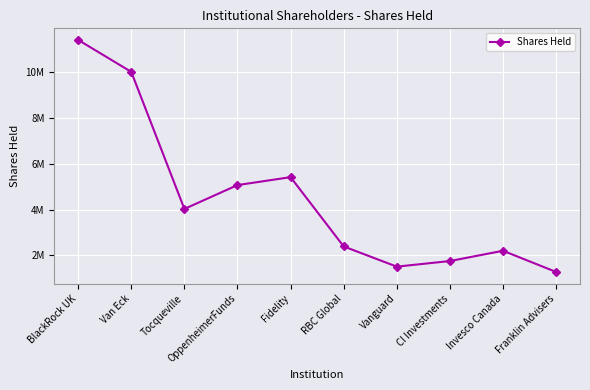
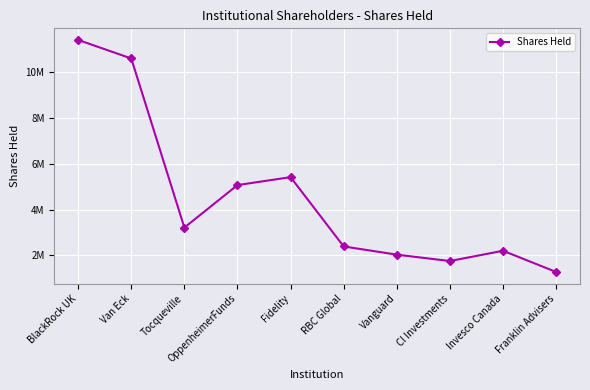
  {
    "BlackRock UK": 11400000,
-   "Van Eck": 10000000,
-   "Tocqueville": 4000000,
+   "Van Eck": 10600000,
+   "Tocqueville": 3200000,
    "OppenheimerFunds": 5100000,
    "Fidelity": 5400000,
    "RBC Global": 2400000,
-   "Vanguard": 1500000,
+   "Vanguard": 2000000,
    "CI Investments": 1800000,
    "Invesco Canada": 2200000,
    "Franklin Advisers": 1300000
  }
